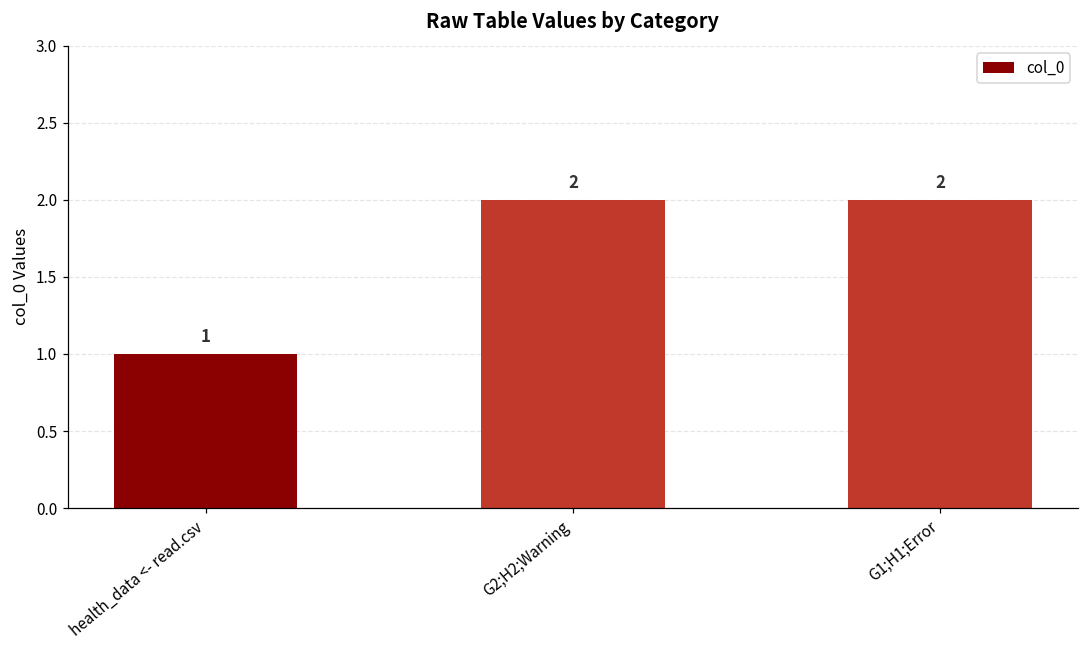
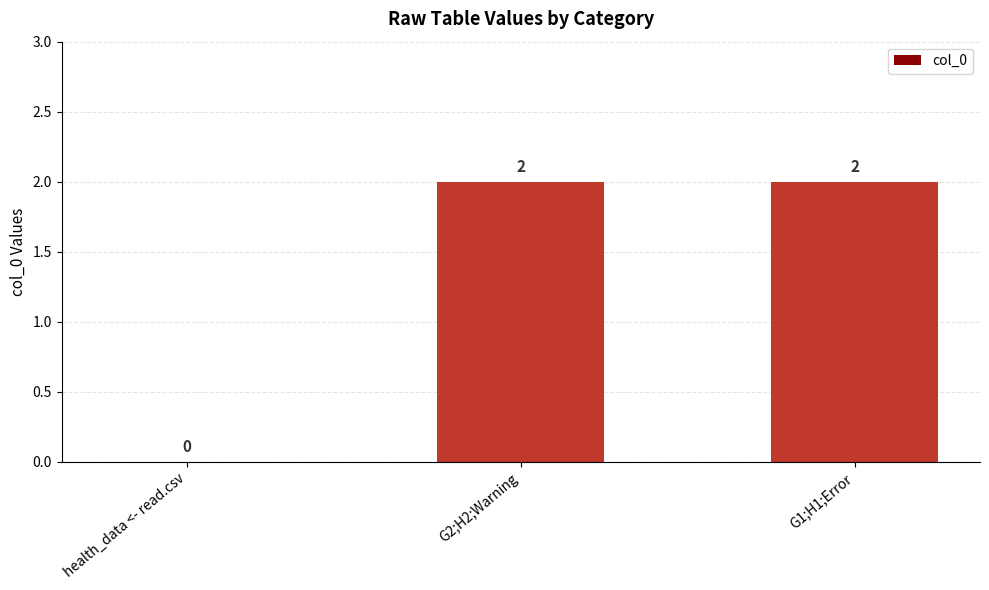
  {
-   "health_data <- read.csv": 1,
+   "health_data <- read.csv": 0,
    "G2;H2;Warning": 2,
    "G1;H1;Error": 2
  }
